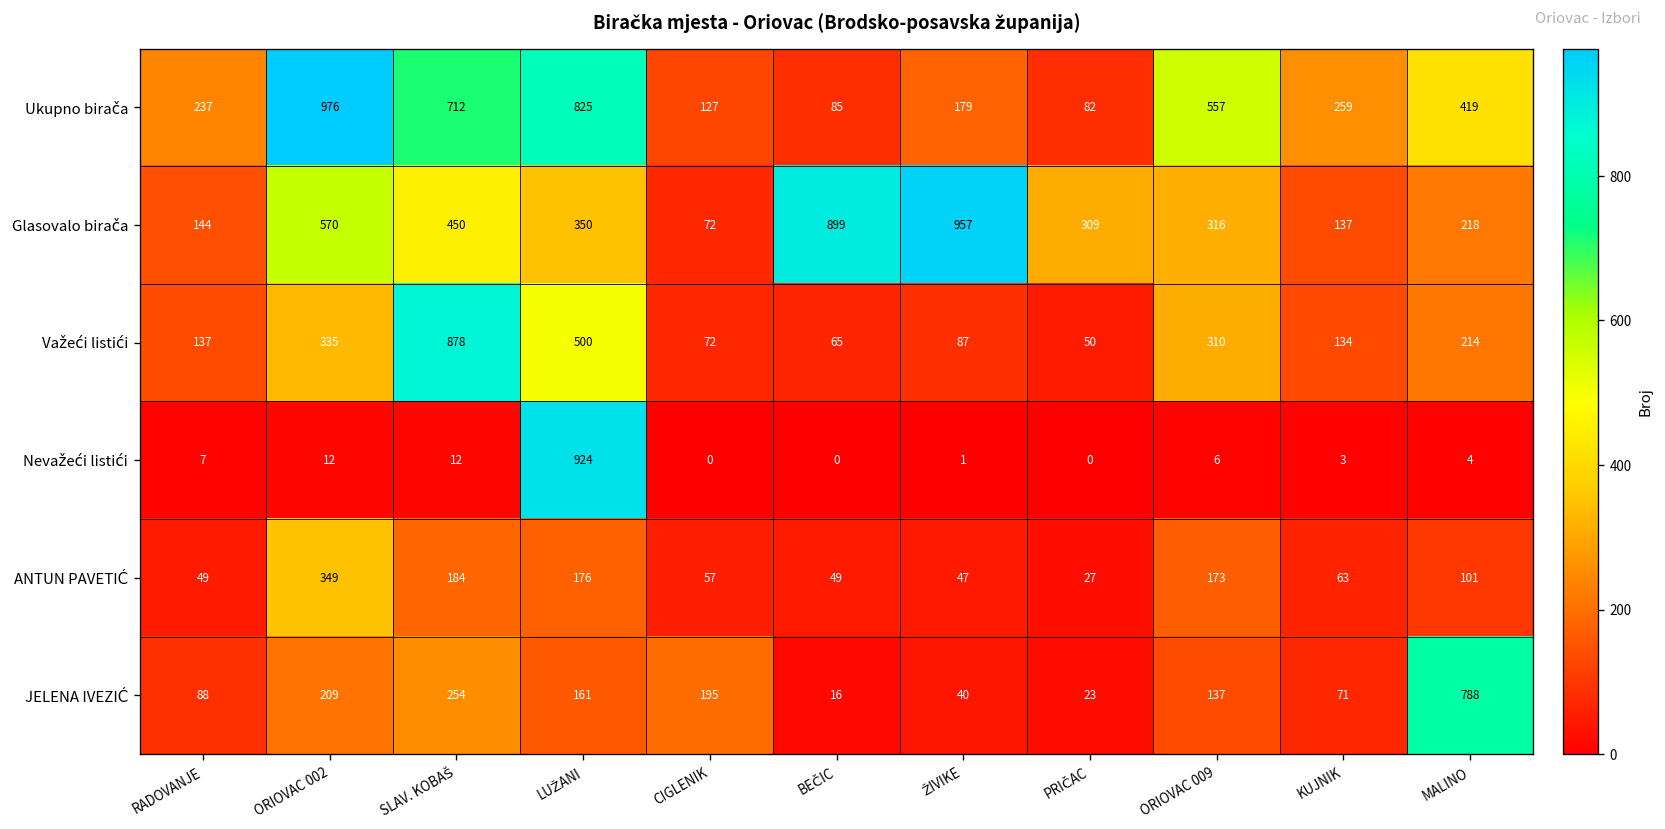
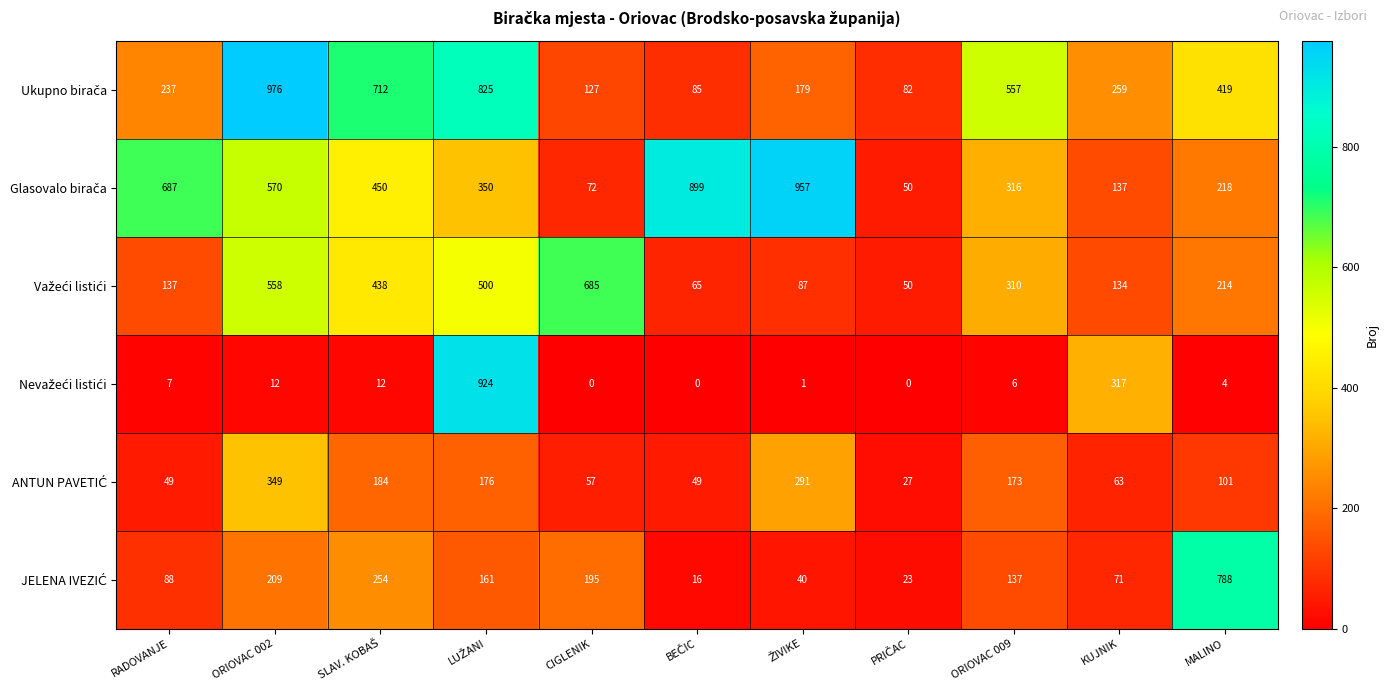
  {
    "Ukupno birača": {
      "RADOVANJE": 237,
      "ORIOVAC 002": 976,
      "SLAV. KOBAŠ": 712,
      "LUŽANI": 825,
      "CIGLENIK": 127,
      "BEČIC": 85,
      "ŽIVIKE": 179,
      "PRIČAC": 82,
      "ORIOVAC 009": 557,
      "KUJNIK": 259,
      "MALINO": 419
    },
    "Glasovalo birača": {
-     "RADOVANJE": 144,
+     "RADOVANJE": 687,
      "ORIOVAC 002": 570,
      "SLAV. KOBAŠ": 450,
      "LUŽANI": 350,
      "CIGLENIK": 72,
      "BEČIC": 899,
      "ŽIVIKE": 957,
-     "PRIČAC": 309,
+     "PRIČAC": 50,
      "ORIOVAC 009": 316,
      "KUJNIK": 137,
      "MALINO": 218
    },
    "Važeći listići": {
      "RADOVANJE": 137,
-     "ORIOVAC 002": 335,
-     "SLAV. KOBAŠ": 878,
+     "ORIOVAC 002": 558,
+     "SLAV. KOBAŠ": 438,
      "LUŽANI": 500,
-     "CIGLENIK": 72,
+     "CIGLENIK": 685,
      "BEČIC": 65,
      "ŽIVIKE": 87,
      "PRIČAC": 50,
      "ORIOVAC 009": 310,
      "KUJNIK": 134,
      "MALINO": 214
    },
    "Nevažeći listići": {
      "RADOVANJE": 7,
      "ORIOVAC 002": 12,
      "SLAV. KOBAŠ": 12,
      "LUŽANI": 924,
      "CIGLENIK": 0,
      "BEČIC": 0,
      "ŽIVIKE": 1,
      "PRIČAC": 0,
      "ORIOVAC 009": 6,
-     "KUJNIK": 3,
+     "KUJNIK": 317,
      "MALINO": 4
    },
    "ANTUN PAVETIĆ": {
      "RADOVANJE": 49,
      "ORIOVAC 002": 349,
      "SLAV. KOBAŠ": 184,
      "LUŽANI": 176,
      "CIGLENIK": 57,
      "BEČIC": 49,
-     "ŽIVIKE": 47,
+     "ŽIVIKE": 291,
      "PRIČAC": 27,
      "ORIOVAC 009": 173,
      "KUJNIK": 63,
      "MALINO": 101
    },
    "JELENA IVEZIĆ": {
      "RADOVANJE": 88,
      "ORIOVAC 002": 209,
      "SLAV. KOBAŠ": 254,
      "LUŽANI": 161,
      "CIGLENIK": 195,
      "BEČIC": 16,
      "ŽIVIKE": 40,
      "PRIČAC": 23,
      "ORIOVAC 009": 137,
      "KUJNIK": 71,
      "MALINO": 788
    }
  }
